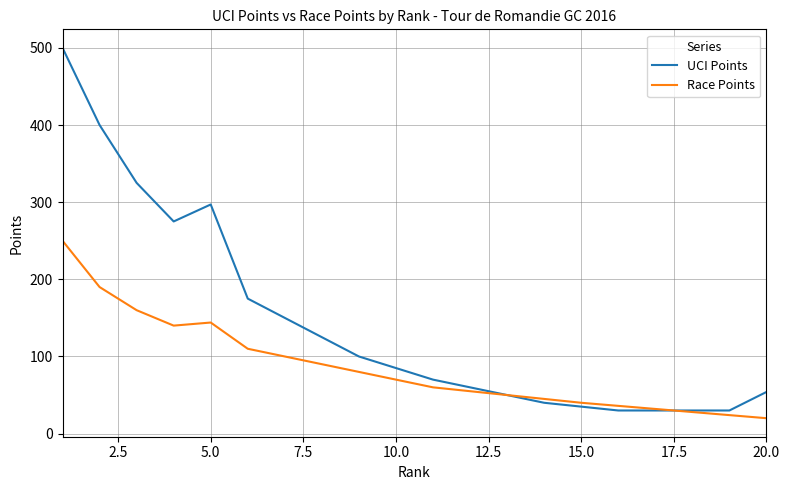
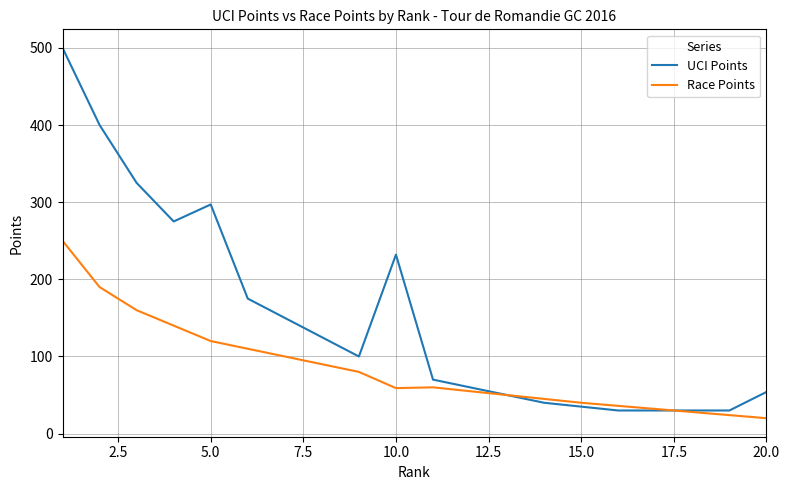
  {
    "UCI Points": {
      "5.0": 300,
-     "10.0": 90,
+     "10.0": 230,
      "15.0": 40,
      "20.0": 50
    },
    "Race Points": {
-     "5.0": 140,
-     "10.0": 70,
+     "5.0": 120,
+     "10.0": 60,
      "15.0": 40,
      "20.0": 20
    }
  }
